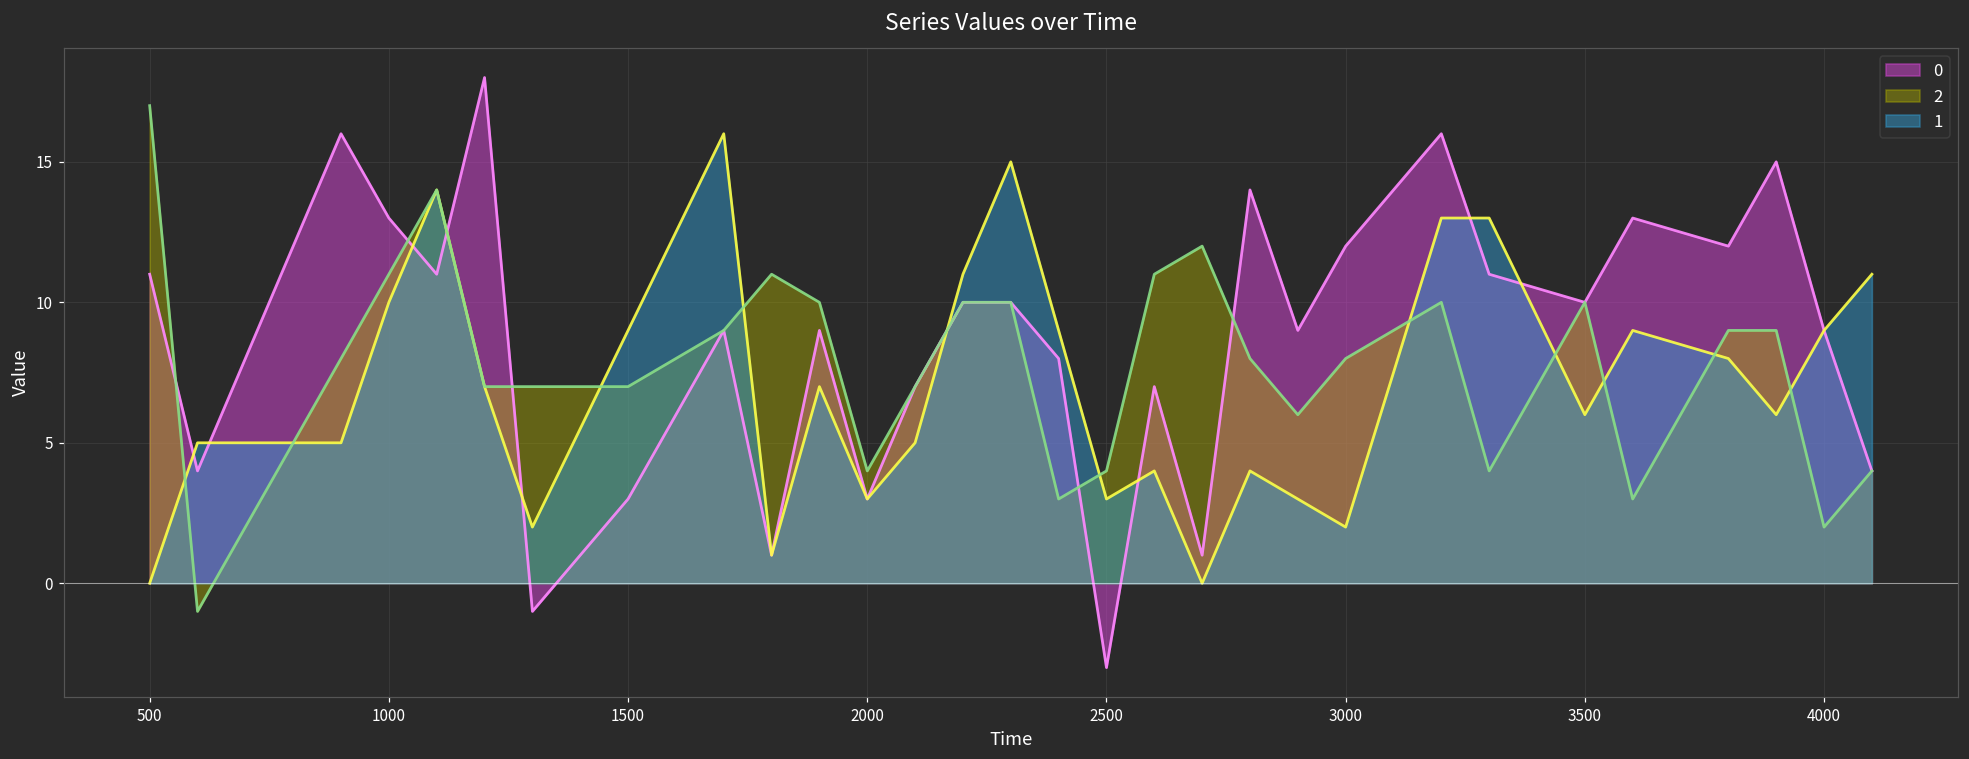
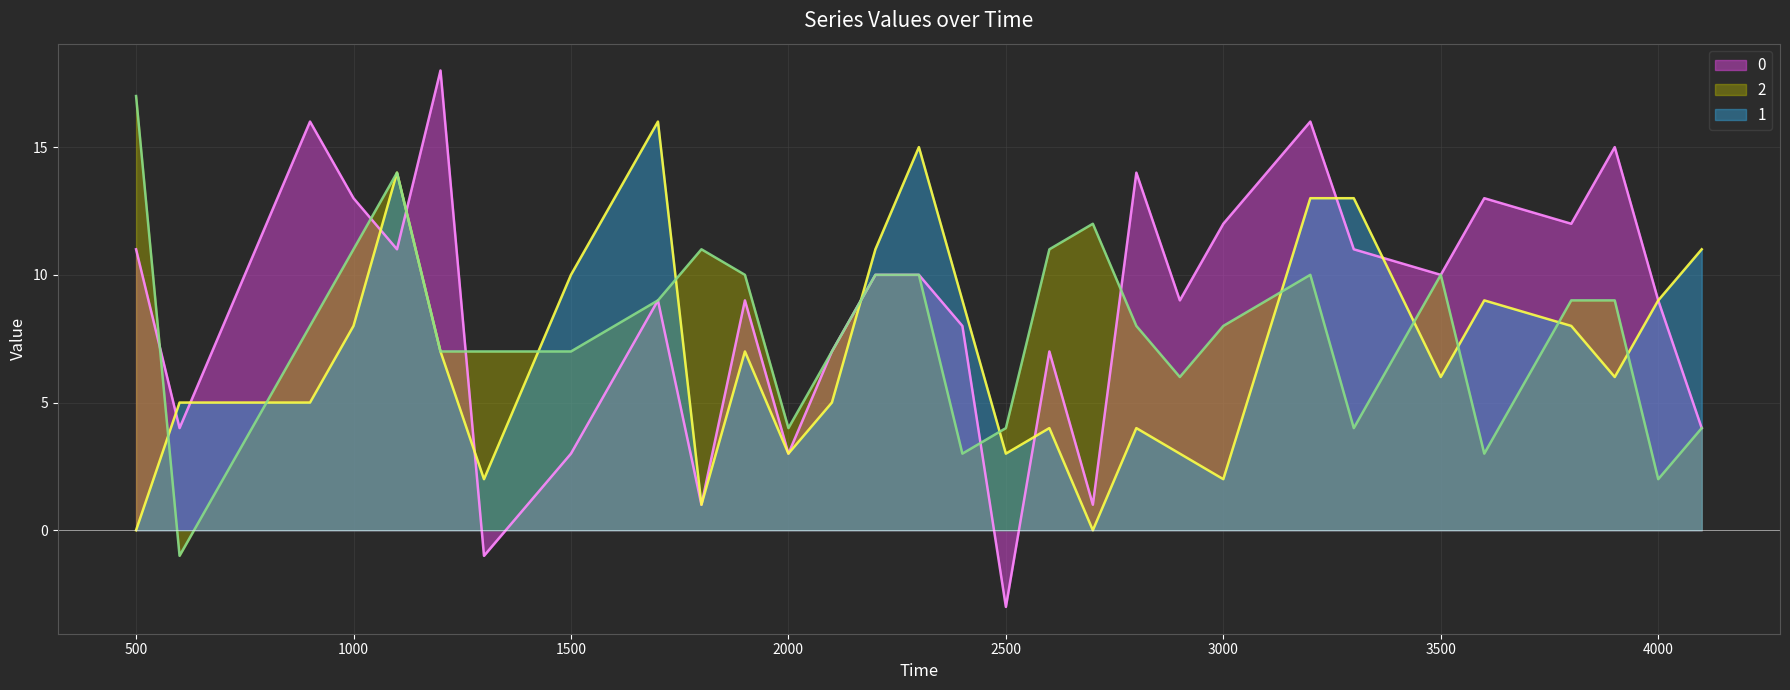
  {
    "1": {
      "500": 0,
-     "1000": 10,
-     "1500": 9,
+     "1000": 8,
+     "1500": 10,
      "2500": 3,
      "3000": 2,
      "3500": 6
    }
  }
